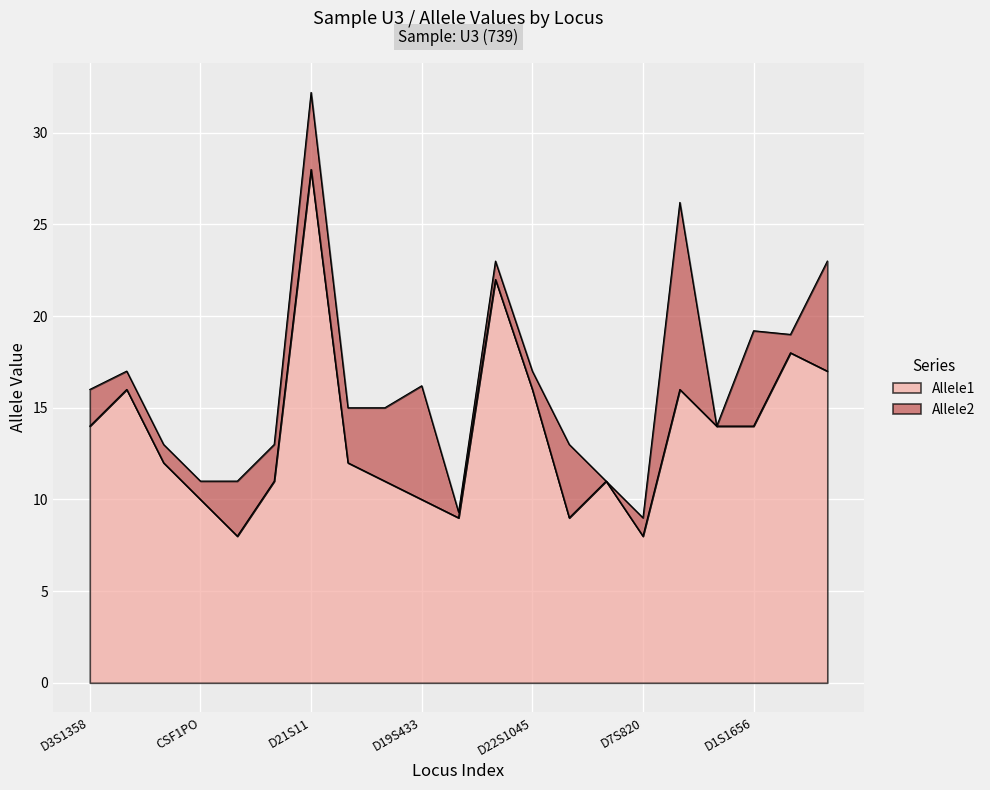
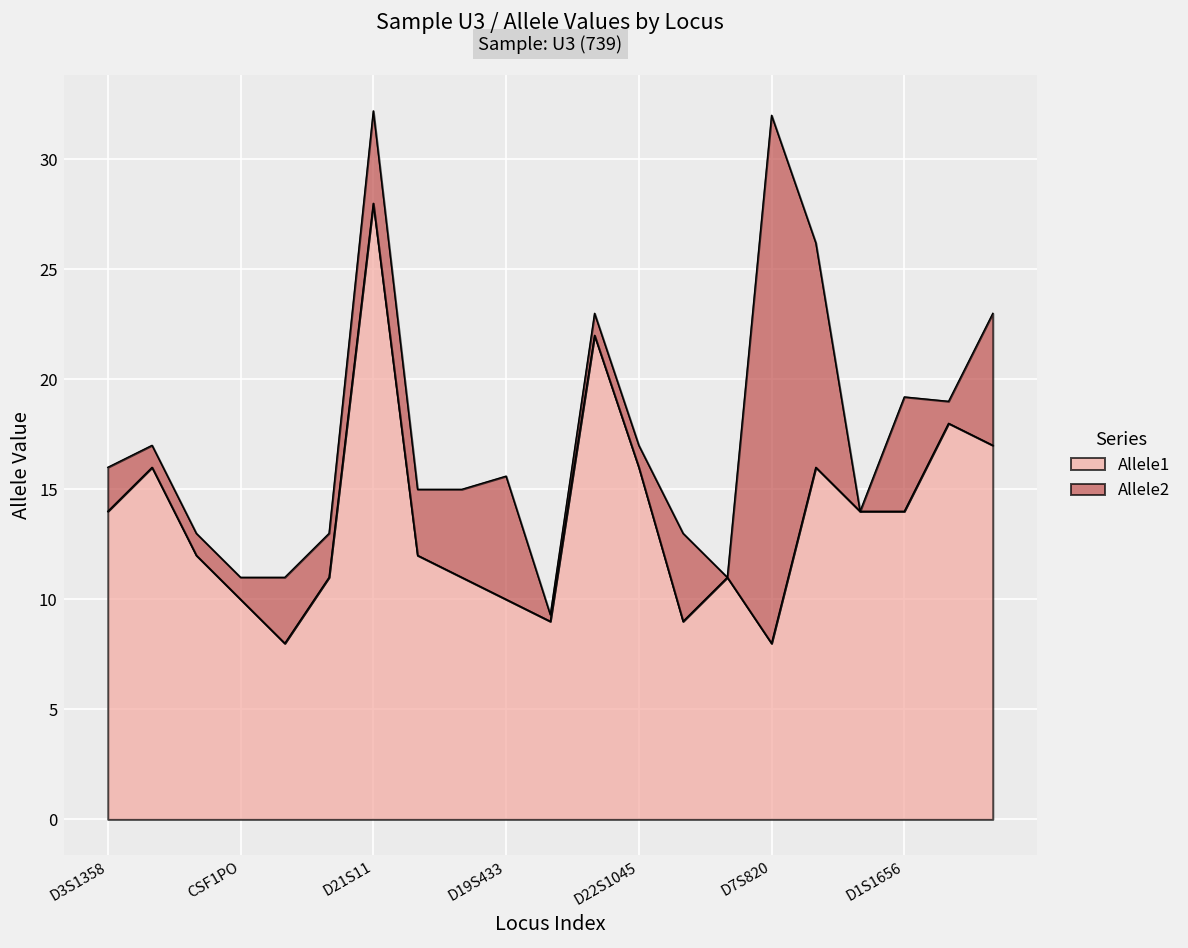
  {
    "Allele1": {
      "D3S1358": 14.0,
      "CSF1PO": 10.0,
      "D21S11": 28.0,
      "D19S433": 10.0,
      "D22S1045": 16.0,
      "D7S820": 8.0,
      "D1S1656": 14.0
    },
    "Allele2": {
      "D3S1358": 16.0,
      "CSF1PO": 11.0,
      "D21S11": 32.2,
-     "D19S433": 16.2,
+     "D19S433": 15.6,
      "D22S1045": 17.0,
-     "D7S820": 9,
+     "D7S820": 32,
      "D1S1656": 19.2
    }
  }
